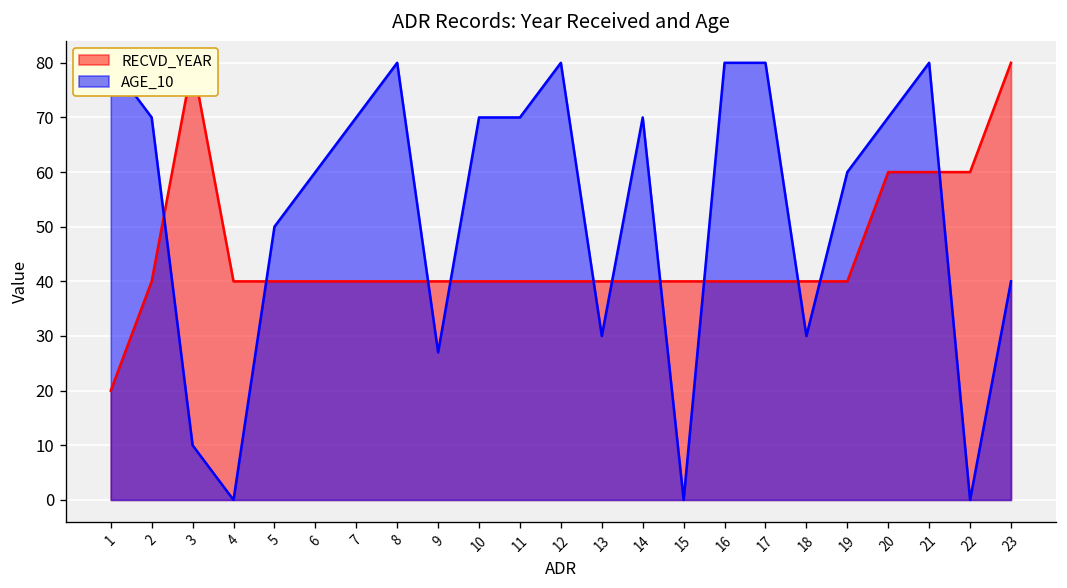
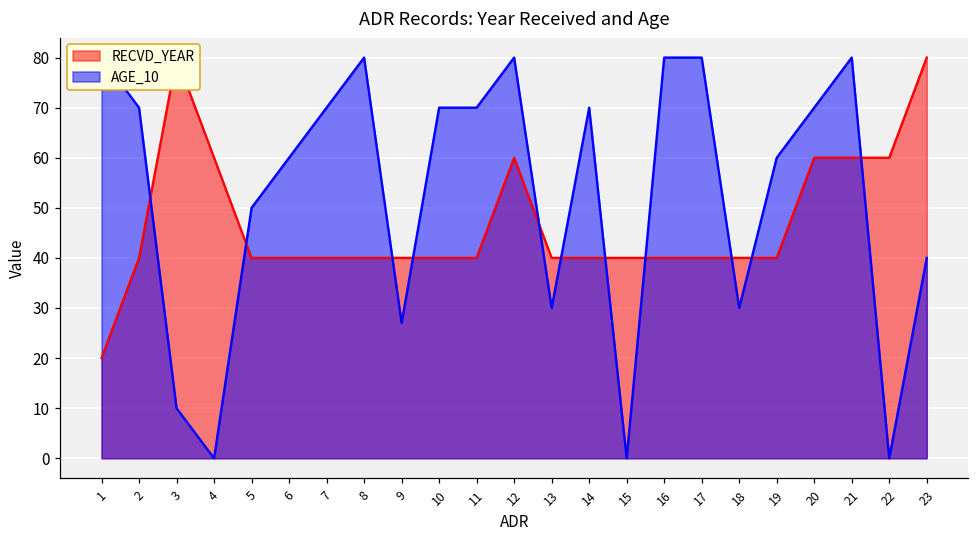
  {
    "RECVD_YEAR": {
      "1": 20,
      "2": 40,
-     "4": 40,
+     "4": 60,
      "5": 40,
      "6": 40,
      "7": 40,
      "8": 40,
      "9": 40,
      "10": 40,
      "11": 40,
-     "12": 40,
+     "12": 60,
      "13": 40,
      "14": 40,
      "15": 40,
      "16": 40,
      "17": 40,
      "18": 40,
      "19": 40,
      "20": 60,
      "21": 60,
      "22": 60,
      "23": 80
    },
    "AGE_10": {
      "2": 70,
      "3": 10,
      "4": 0,
      "5": 50,
      "6": 60,
      "7": 70,
      "8": 80,
      "9": 27,
      "10": 70,
      "11": 70,
      "12": 80,
      "13": 30,
      "14": 70,
      "15": 0,
      "16": 80,
      "17": 80,
      "18": 30,
      "19": 60,
      "20": 70,
      "21": 80,
      "22": 0,
      "23": 40
    }
  }
